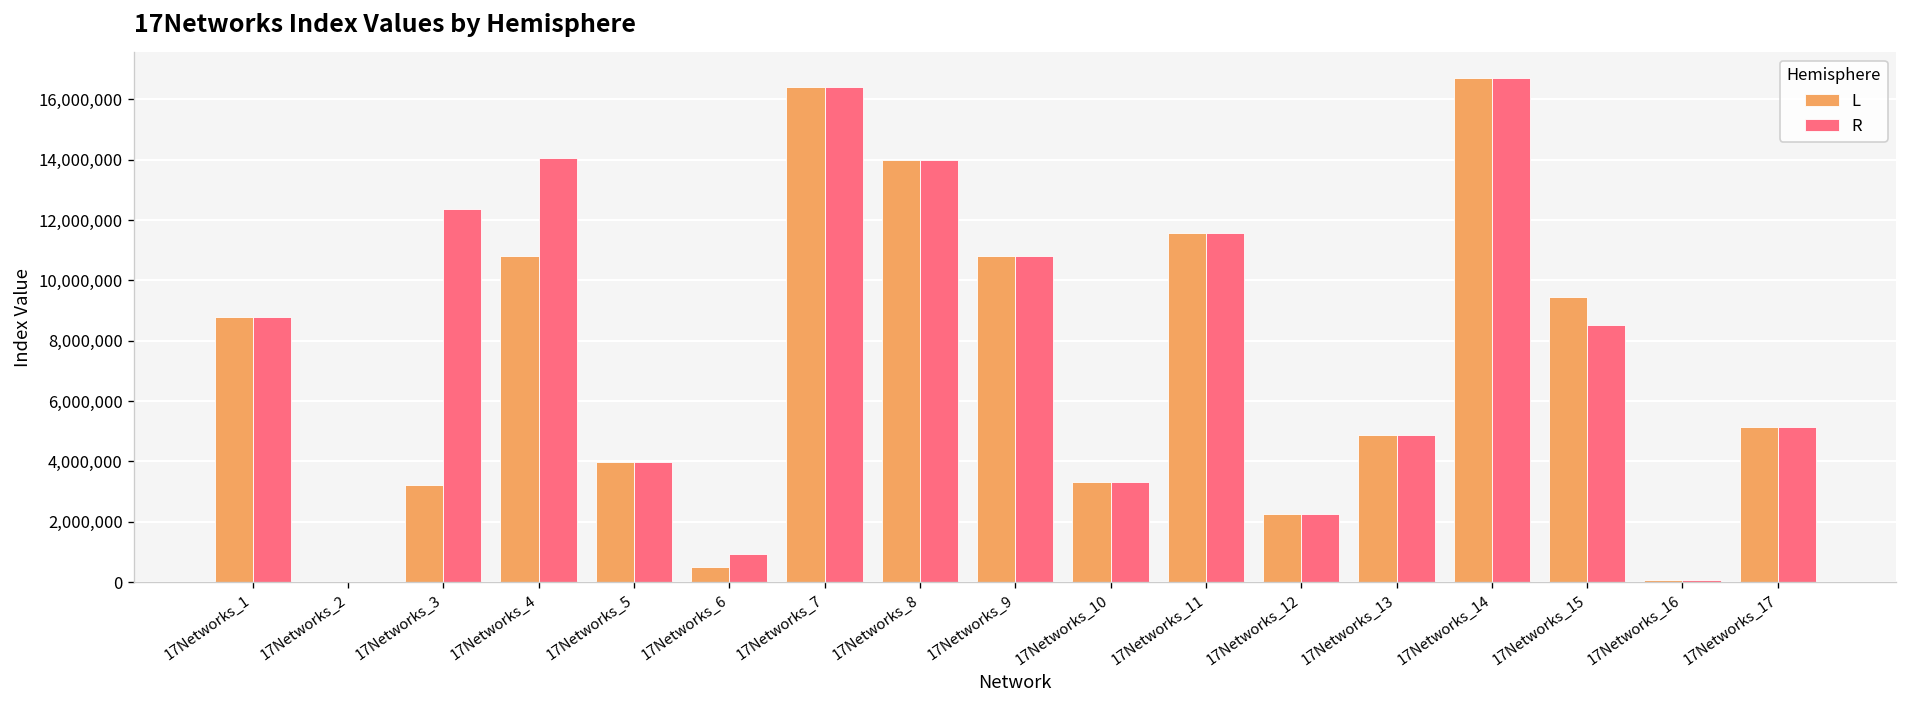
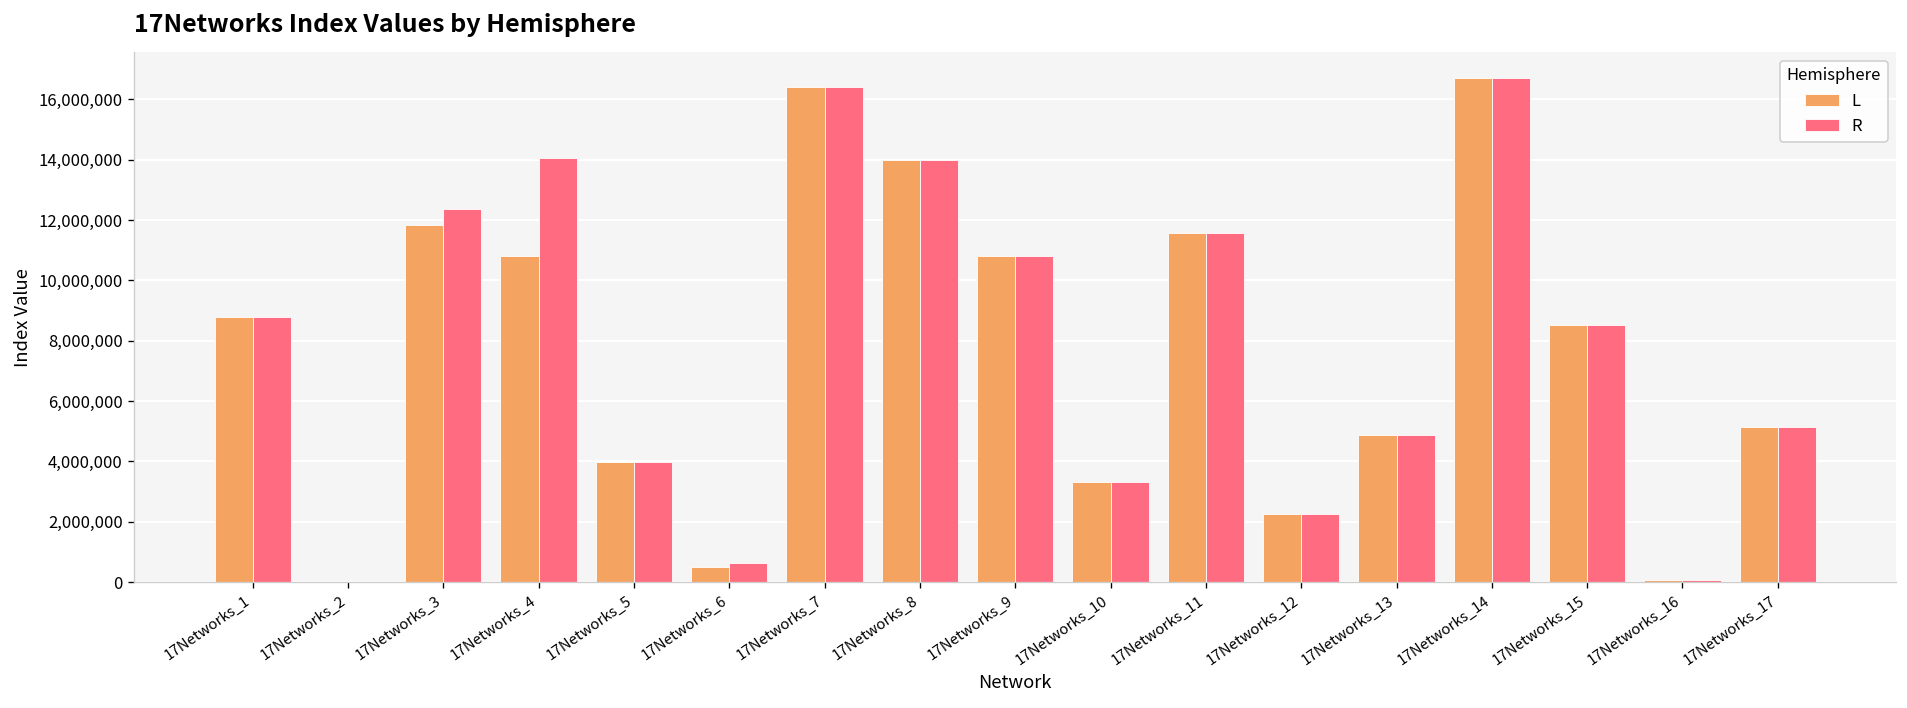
  {
    "L": {
      "17Networks_1": "8,800,000",
-     "17Networks_3": "3,200,000",
+     "17Networks_3": "11,800,000",
      "17Networks_4": "10,800,000",
      "17Networks_5": "4,000,000",
      "17Networks_6": "500,000",
      "17Networks_7": "16,400,000",
      "17Networks_8": "14,000,000",
      "17Networks_9": "10,800,000",
      "17Networks_10": "3,300,000",
      "17Networks_11": "11,600,000",
      "17Networks_12": "2,300,000",
      "17Networks_13": "4,900,000",
      "17Networks_14": "16,700,000",
-     "17Networks_15": "9,500,000",
+     "17Networks_15": "8,500,000",
      "17Networks_17": "5,100,000"
    },
    "R": {
      "17Networks_1": "8,800,000",
      "17Networks_3": "12,400,000",
      "17Networks_4": "14,100,000",
      "17Networks_5": "4,000,000",
-     "17Networks_6": "900,000",
+     "17Networks_6": "600,000",
      "17Networks_7": "16,400,000",
      "17Networks_8": "14,000,000",
      "17Networks_9": "10,800,000",
      "17Networks_10": "3,300,000",
      "17Networks_11": "11,600,000",
      "17Networks_12": "2,300,000",
      "17Networks_13": "4,900,000",
      "17Networks_14": "16,700,000",
      "17Networks_15": "8,500,000",
      "17Networks_17": "5,100,000"
    }
  }
